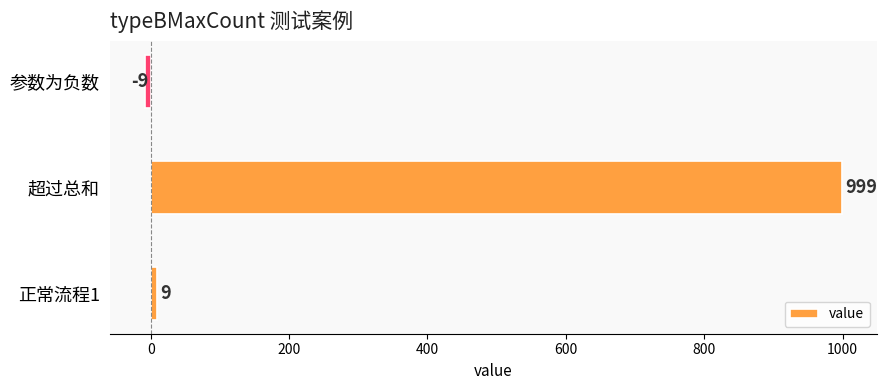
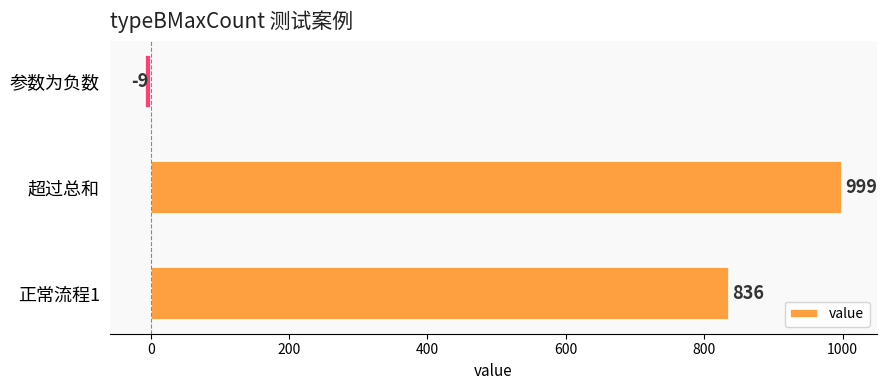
  {
    "参数为负数": -9,
    "超过总和": 999,
-   "正常流程1": 9
+   "正常流程1": 836
  }
